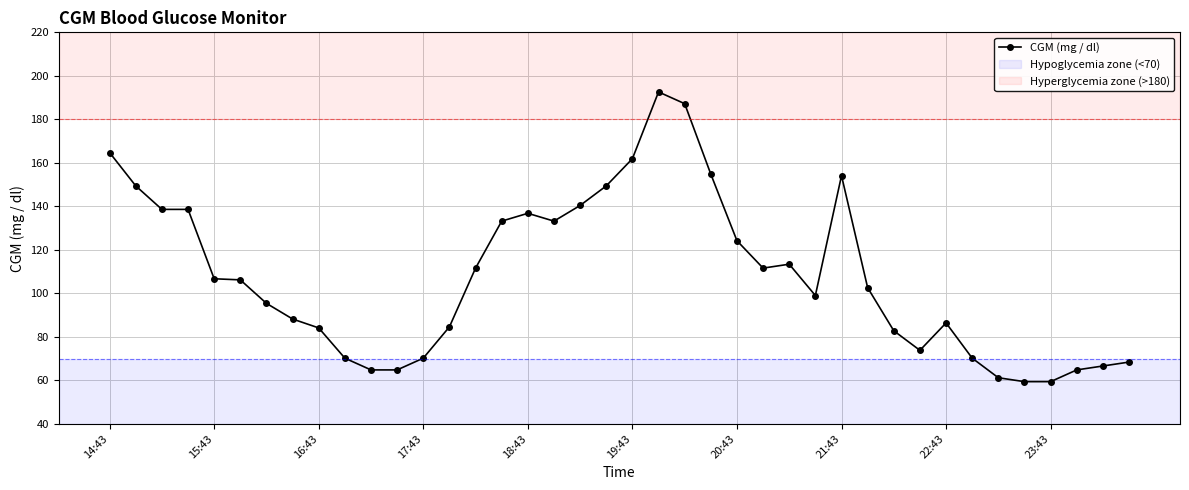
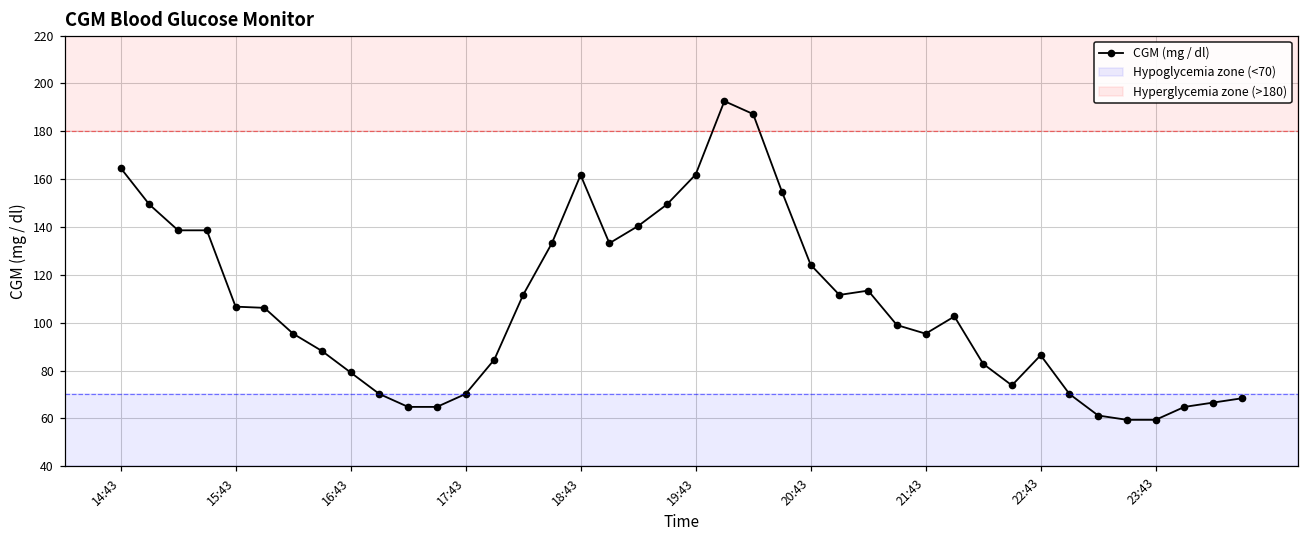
  {
    "14:43": 165,
    "15:43": 107,
-   "16:43": 84,
+   "16:43": 79,
    "17:43": 70,
-   "18:43": 137,
+   "18:43": 162,
    "19:43": 162,
    "20:43": 124,
-   "21:43": 154,
+   "21:43": 95,
    "22:43": 86,
    "23:43": 59
  }
